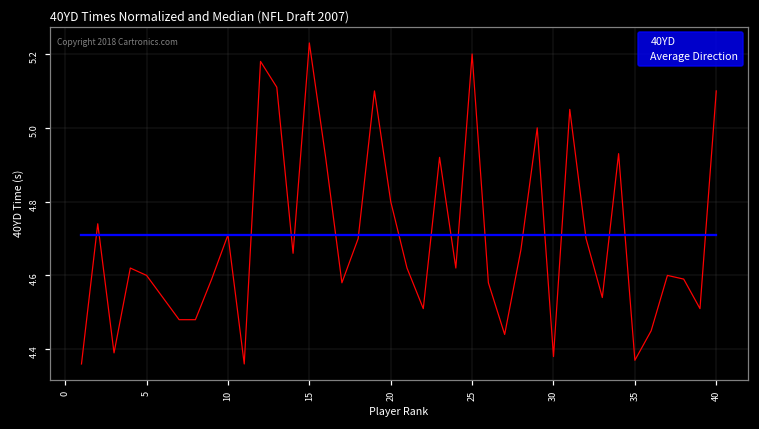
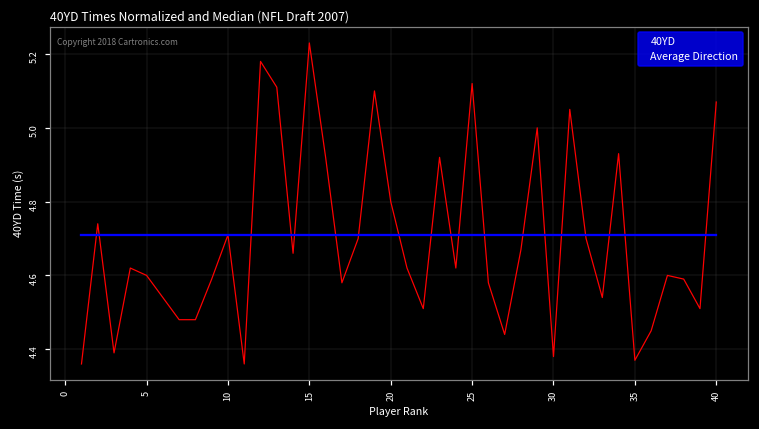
  {
    "40YD": {
      "5": 4.60,
      "15": 5.23,
      "20": 4.80,
-     "25": 5.20,
+     "25": 5.12,
      "30": 4.38,
      "35": 4.37,
-     "40": 5.10
+     "40": 5.07
    },
    "Average Direction": {
      "5": 4.71,
      "15": 4.71,
      "20": 4.71,
      "25": 4.71,
      "30": 4.71,
      "35": 4.71,
      "40": 4.71
    }
  }
